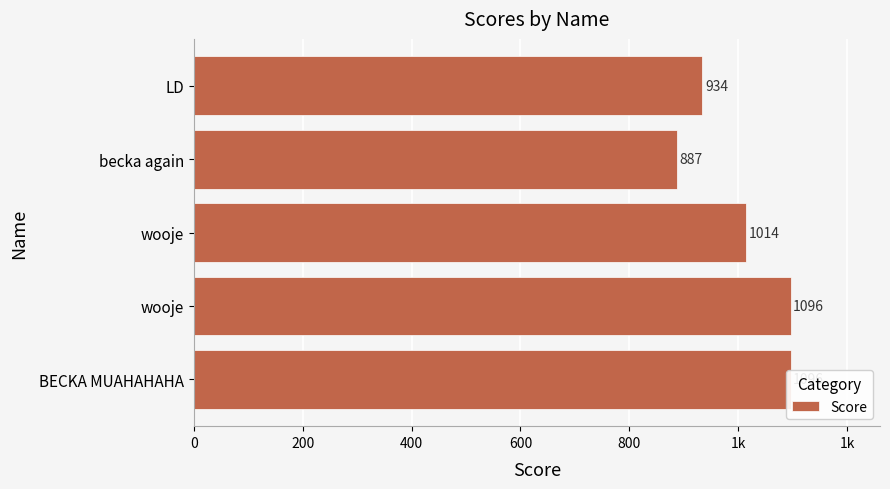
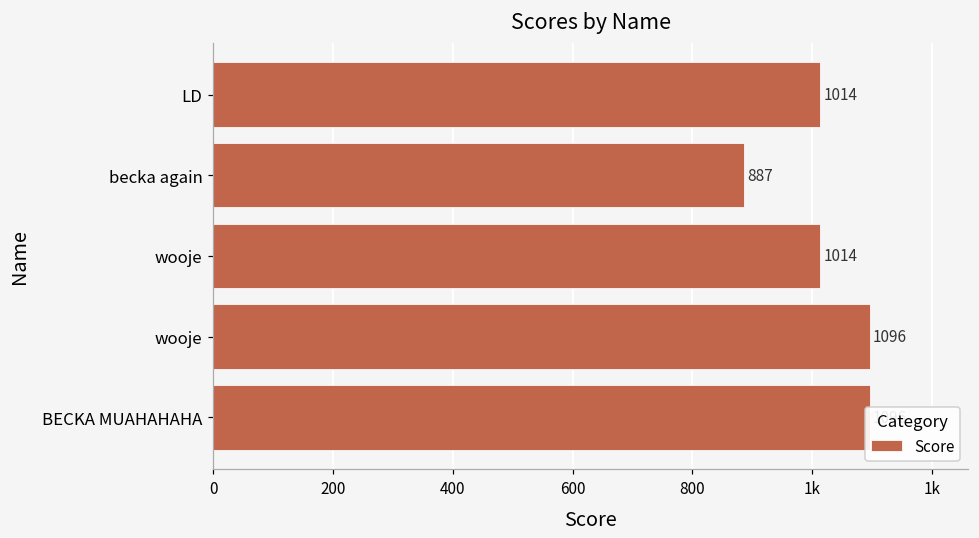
  {
-   "LD": 934,
+   "LD": 1014,
    "becka again": 887
  }
